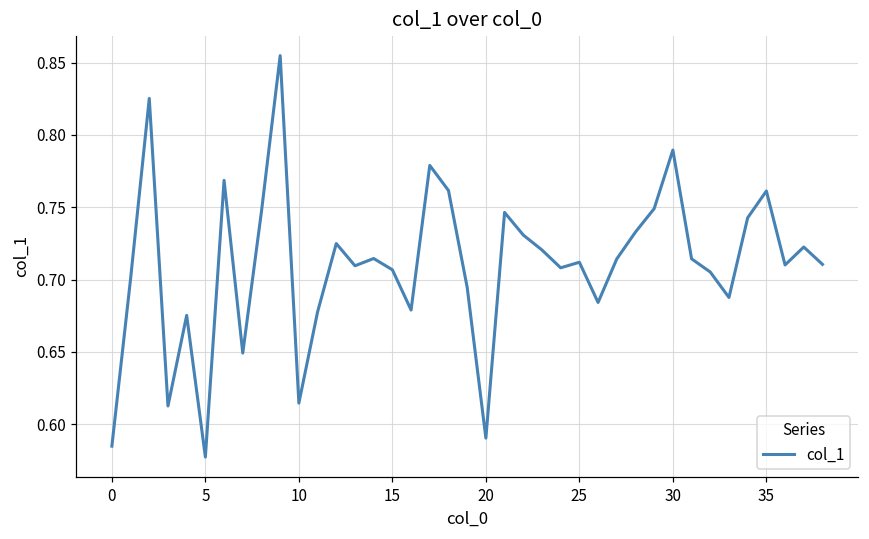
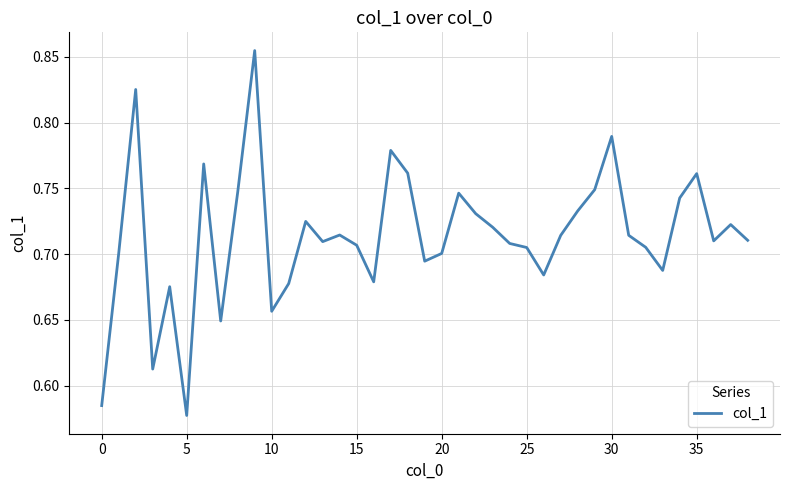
  {
    "0": 0.585,
    "5": 0.577,
-   "10": 0.615,
+   "10": 0.657,
    "15": 0.707,
-   "20": 0.590,
-   "25": 0.712,
+   "20": 0.701,
+   "25": 0.705,
    "30": 0.790,
    "35": 0.761
  }
